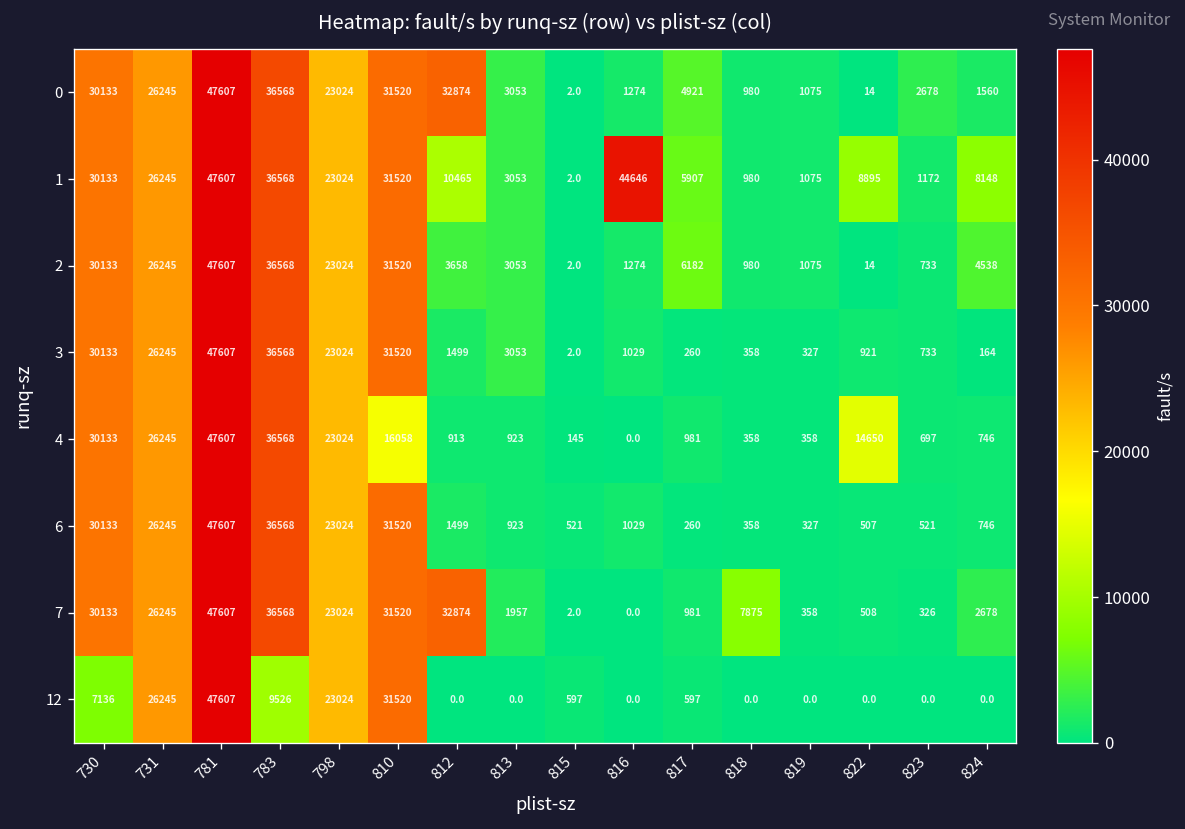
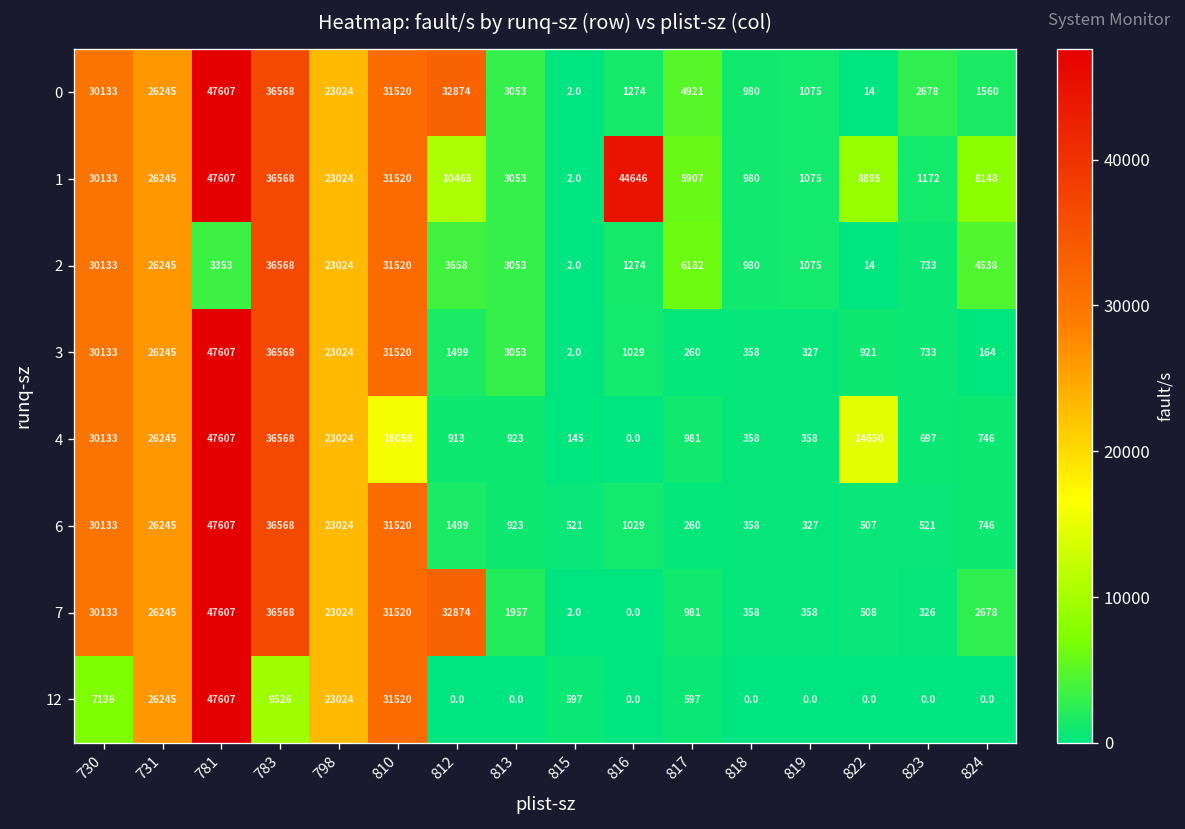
  {
    "0": {
      "730": 30133,
      "731": 26245,
      "781": 47607,
      "783": 36568,
      "798": 23024,
      "810": 31520,
      "812": 32874,
      "813": 3053,
      "815": 2.0,
      "816": 1274,
      "817": 4921,
      "818": 980,
      "819": 1075,
      "822": 14,
      "823": 2678,
      "824": 1560
    },
    "1": {
      "730": 30133,
      "731": 26245,
      "781": 47607,
      "783": 36568,
      "798": 23024,
      "810": 31520,
      "812": 10465,
      "813": 3053,
      "815": 2.0,
      "816": 44646,
      "817": 5907,
      "818": 980,
      "819": 1075,
      "822": 8895,
      "823": 1172,
      "824": 8148
    },
    "2": {
      "730": 30133,
      "731": 26245,
-     "781": 47607,
+     "781": 3353,
      "783": 36568,
      "798": 23024,
      "810": 31520,
      "812": 3658,
      "813": 3053,
      "815": 2.0,
      "816": 1274,
      "817": 6182,
      "818": 980,
      "819": 1075,
      "822": 14,
      "823": 733,
      "824": 4538
    },
    "3": {
      "730": 30133,
      "731": 26245,
      "781": 47607,
      "783": 36568,
      "798": 23024,
      "810": 31520,
      "812": 1499,
      "813": 3053,
      "815": 2.0,
      "816": 1029,
      "817": 260,
      "818": 358,
      "819": 327,
      "822": 921,
      "823": 733,
      "824": 164
    },
    "4": {
      "730": 30133,
      "731": 26245,
      "781": 47607,
      "783": 36568,
      "798": 23024,
      "810": 16058,
      "812": 913,
      "813": 923,
      "815": 145,
      "816": 0.0,
      "817": 981,
      "818": 358,
      "819": 358,
      "822": 14650,
      "823": 697,
      "824": 746
    },
    "6": {
      "730": 30133,
      "731": 26245,
      "781": 47607,
      "783": 36568,
      "798": 23024,
      "810": 31520,
      "812": 1499,
      "813": 923,
      "815": 521,
      "816": 1029,
      "817": 260,
      "818": 358,
      "819": 327,
      "822": 507,
      "823": 521,
      "824": 746
    },
    "7": {
      "730": 30133,
      "731": 26245,
      "781": 47607,
      "783": 36568,
      "798": 23024,
      "810": 31520,
      "812": 32874,
      "813": 1957,
      "815": 2.0,
      "816": 0.0,
      "817": 981,
-     "818": 7875,
+     "818": 358,
      "819": 358,
      "822": 508,
      "823": 326,
      "824": 2678
    },
    "12": {
      "730": 7136,
      "731": 26245,
      "781": 47607,
      "783": 9526,
      "798": 23024,
      "810": 31520,
      "812": 0.0,
      "813": 0.0,
      "815": 597,
      "816": 0.0,
      "817": 597,
      "818": 0.0,
      "819": 0.0,
      "822": 0.0,
      "823": 0.0,
      "824": 0.0
    }
  }
